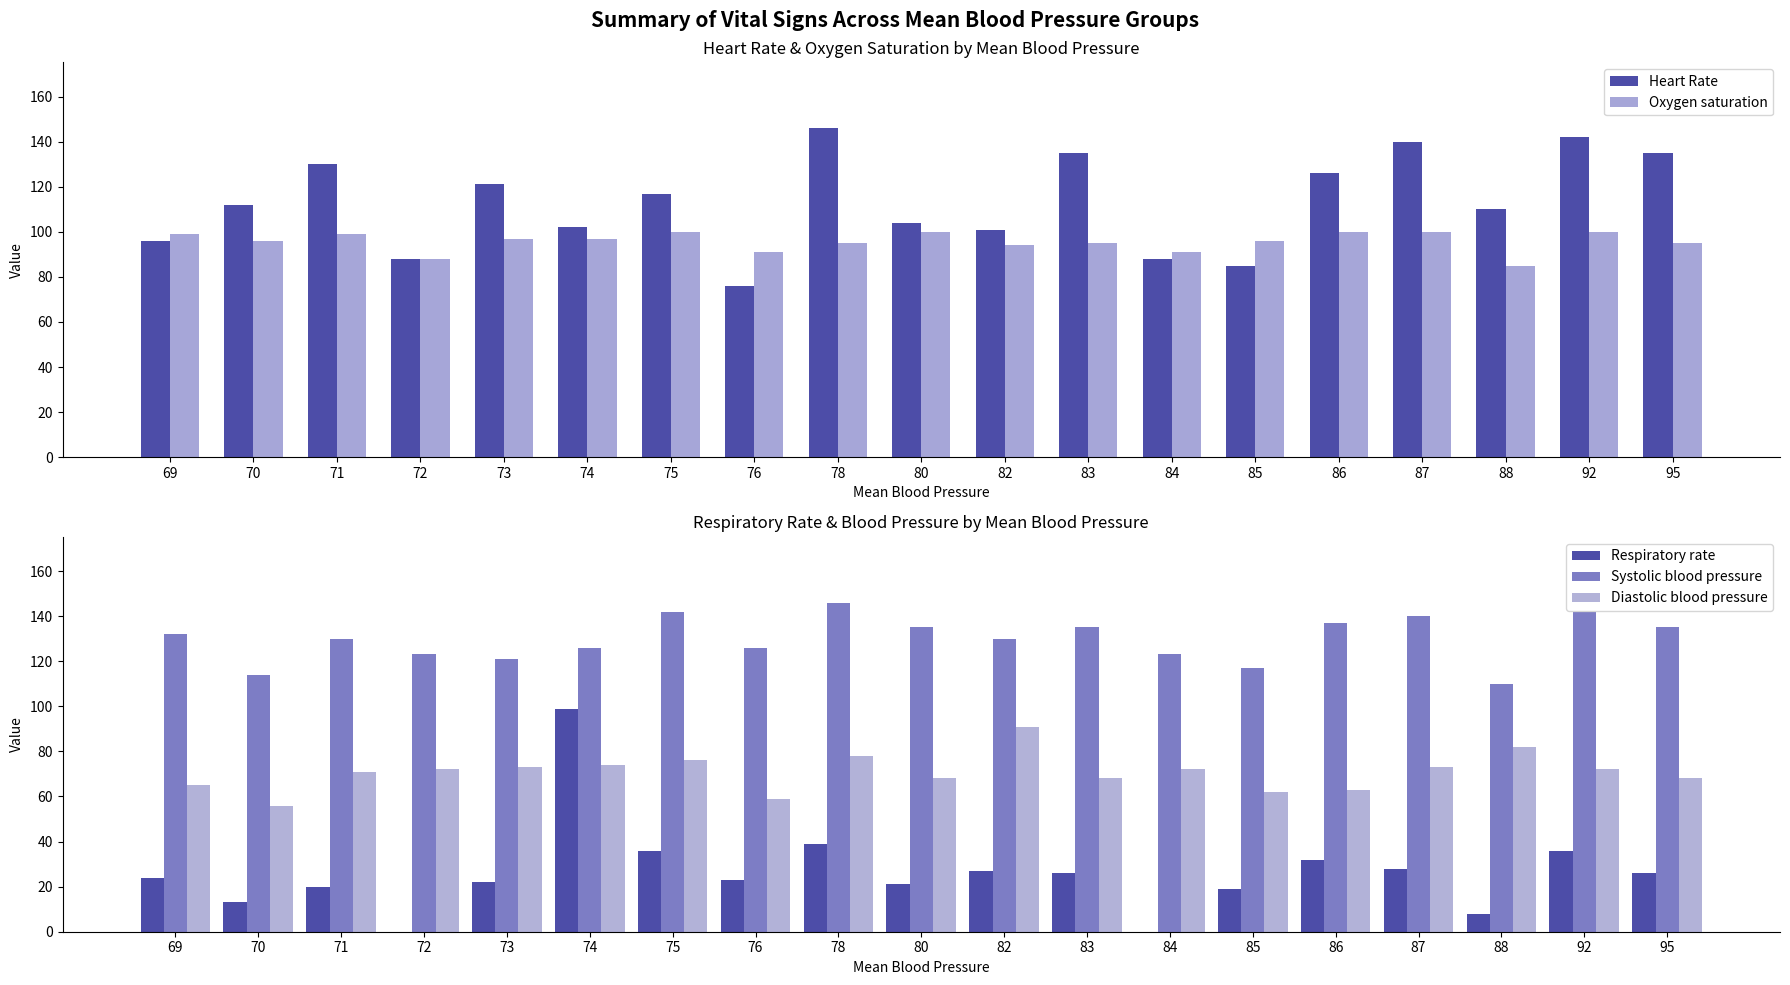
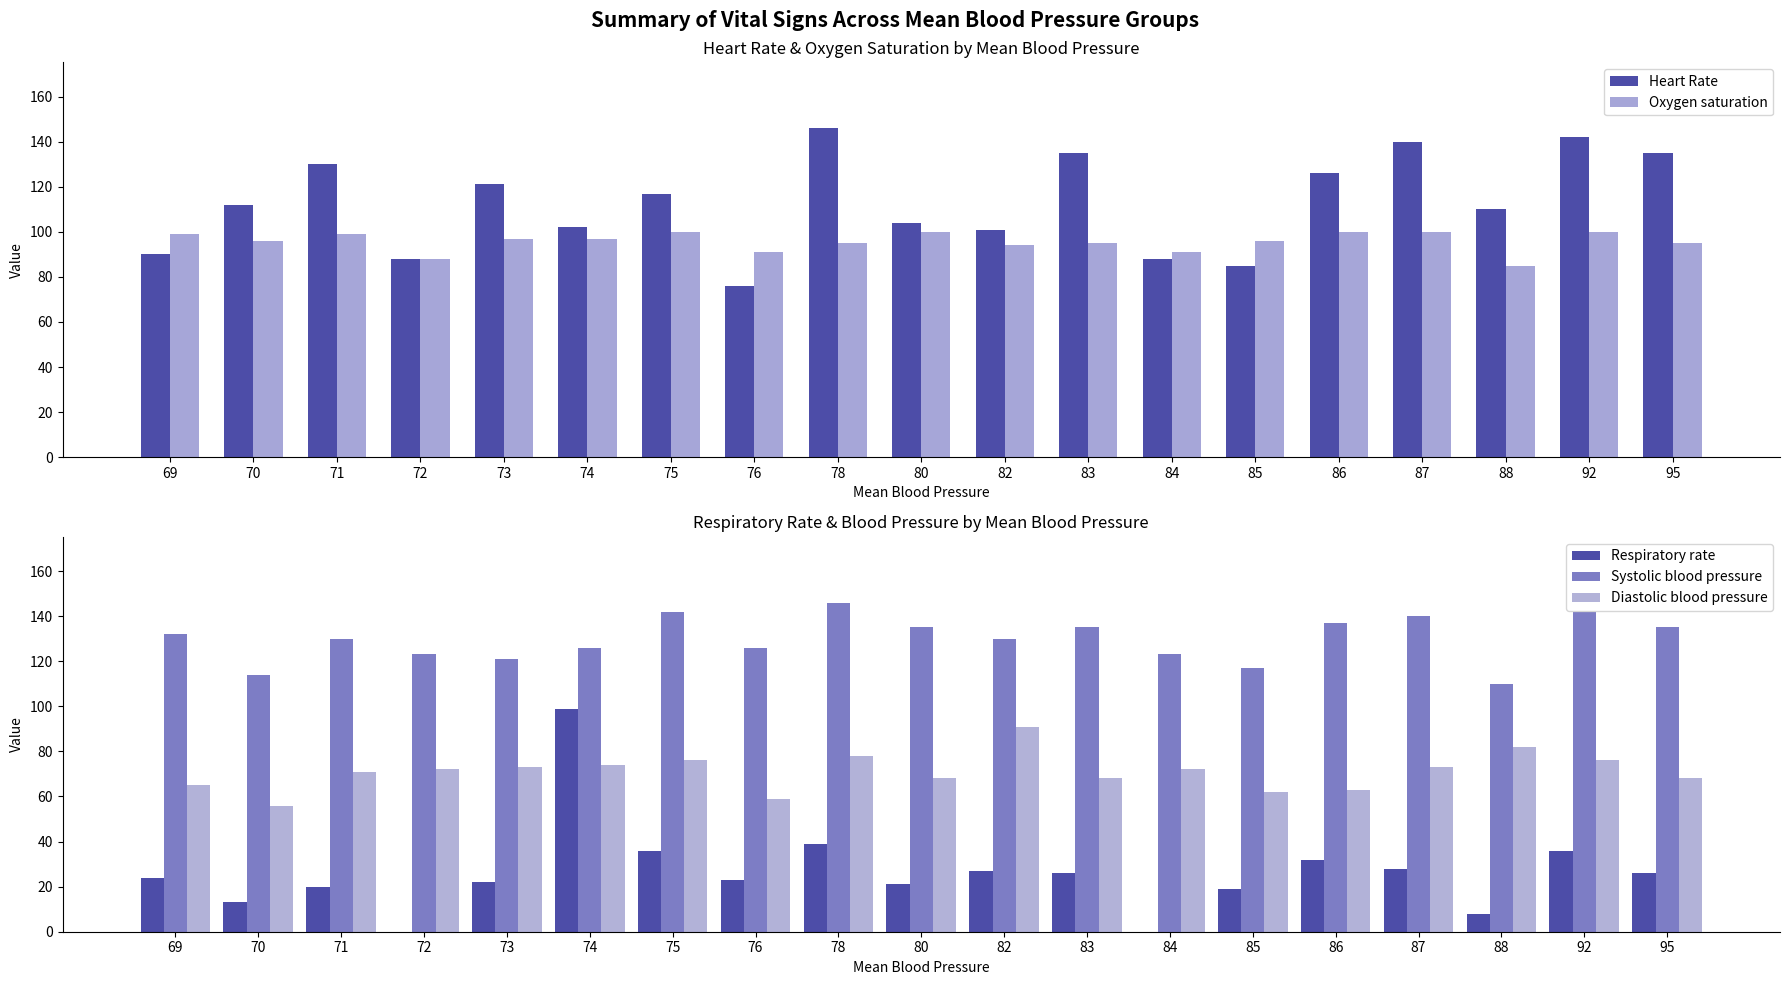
  {
    "Heart Rate & Oxygen Saturation by Mean Blood Pressure": {
      "Heart Rate": {
-       "69": 96,
+       "69": 90,
        "70": 112,
        "71": 130,
        "72": 88,
        "73": 121,
        "74": 102,
        "75": 117,
        "76": 76,
        "78": 146,
        "80": 104,
        "82": 101,
        "83": 135,
        "84": 88,
        "85": 85,
        "86": 126,
        "87": 140,
        "88": 110,
        "92": 142,
        "95": 135
      },
      "Oxygen saturation": {
        "69": 99,
        "70": 96,
        "71": 99,
        "72": 88,
        "73": 97,
        "74": 97,
        "75": 100,
        "76": 91,
        "78": 95,
        "80": 100,
        "82": 94,
        "83": 95,
        "84": 91,
        "85": 96,
        "86": 100,
        "87": 100,
        "88": 85,
        "92": 100,
        "95": 95
      }
    },
    "Respiratory Rate & Blood Pressure by Mean Blood Pressure": {
      "Respiratory rate": {
        "69": 24,
        "70": 13,
        "71": 20,
        "72": 0,
        "73": 22,
        "74": 99,
        "75": 36,
        "76": 23,
        "78": 39,
        "80": 21,
        "82": 27,
        "83": 26,
        "84": 0,
        "85": 19,
        "86": 32,
        "87": 28,
        "88": 8,
        "92": 36,
        "95": 26
      },
      "Systolic blood pressure": {
        "69": 132,
        "70": 114,
        "71": 130,
        "72": 123,
        "73": 121,
        "74": 126,
        "75": 142,
        "76": 126,
        "78": 146,
        "80": 135,
        "82": 130,
        "83": 135,
        "84": 123,
        "85": 117,
        "86": 137,
        "87": 140,
        "88": 110,
        "92": 142,
        "95": 135
      },
      "Diastolic blood pressure": {
        "69": 65,
        "70": 56,
        "71": 71,
        "72": 72,
        "73": 73,
        "74": 74,
        "75": 76,
        "76": 59,
        "78": 78,
        "80": 68,
        "82": 91,
        "83": 68,
        "84": 72,
        "85": 62,
        "86": 63,
        "87": 73,
        "88": 82,
-       "92": 72,
+       "92": 76,
        "95": 68
      }
    }
  }
